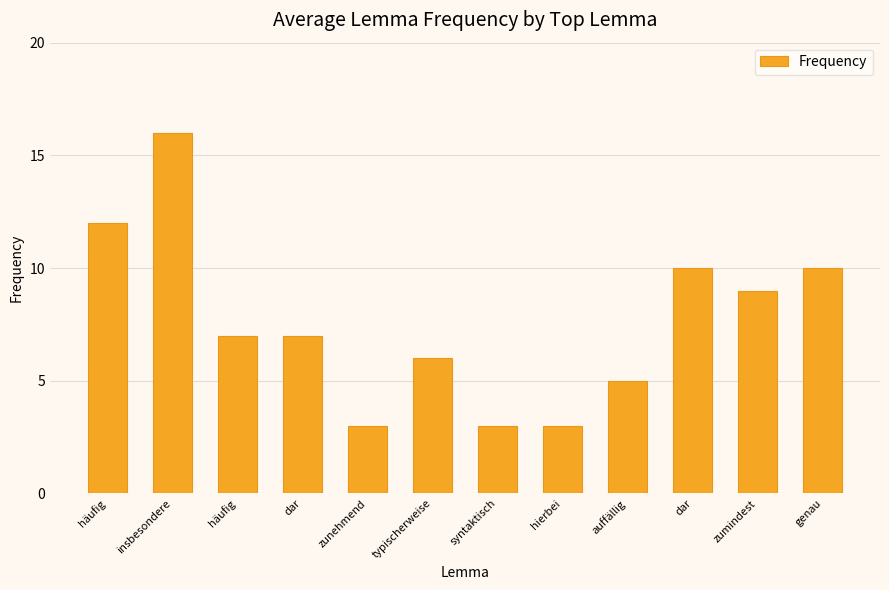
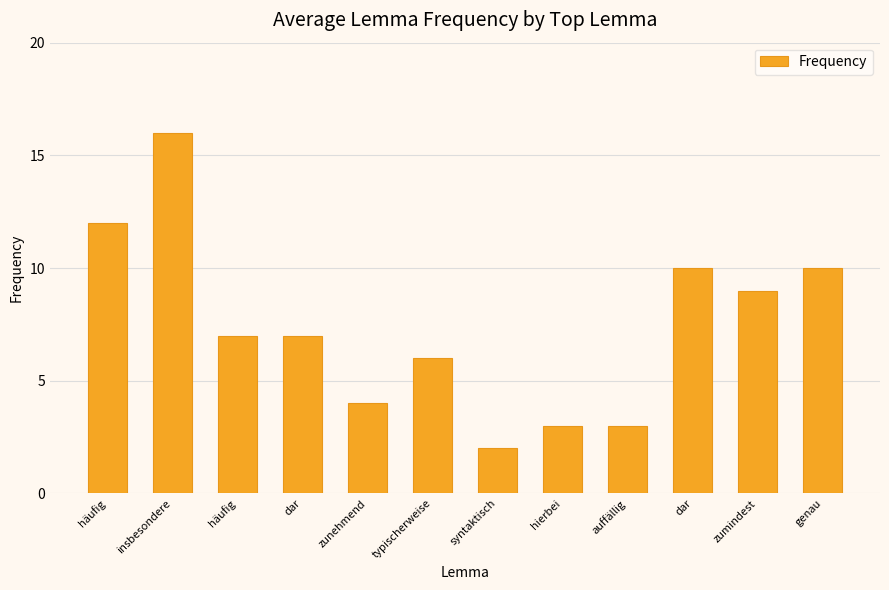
  {
    "insbesondere": 16,
-   "zunehmend": 3,
+   "zunehmend": 4,
    "typischerweise": 6,
-   "syntaktisch": 3,
+   "syntaktisch": 2,
    "hierbei": 3,
-   "auffällig": 5,
+   "auffällig": 3,
    "zumindest": 9,
    "genau": 10
  }
